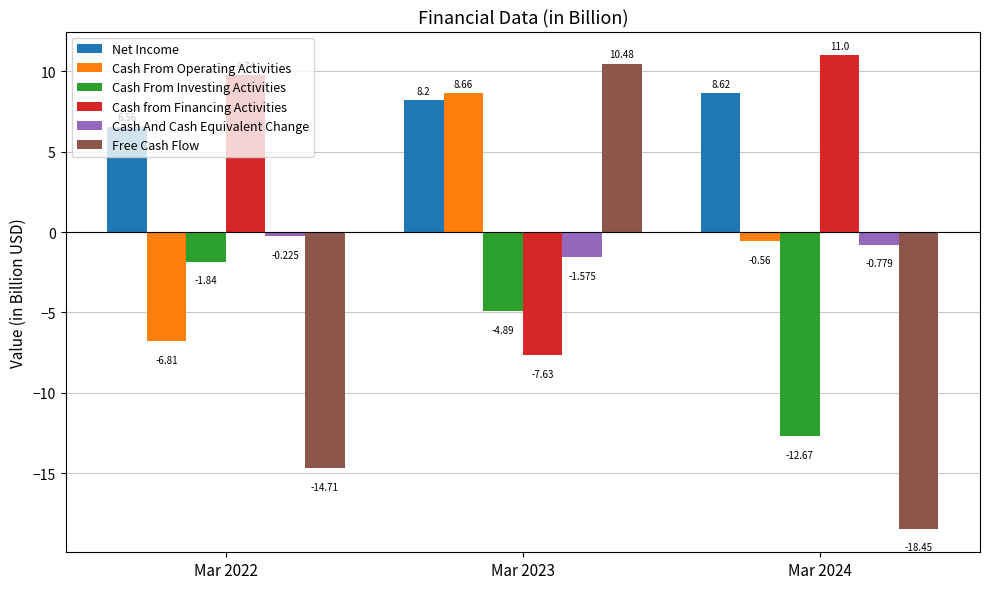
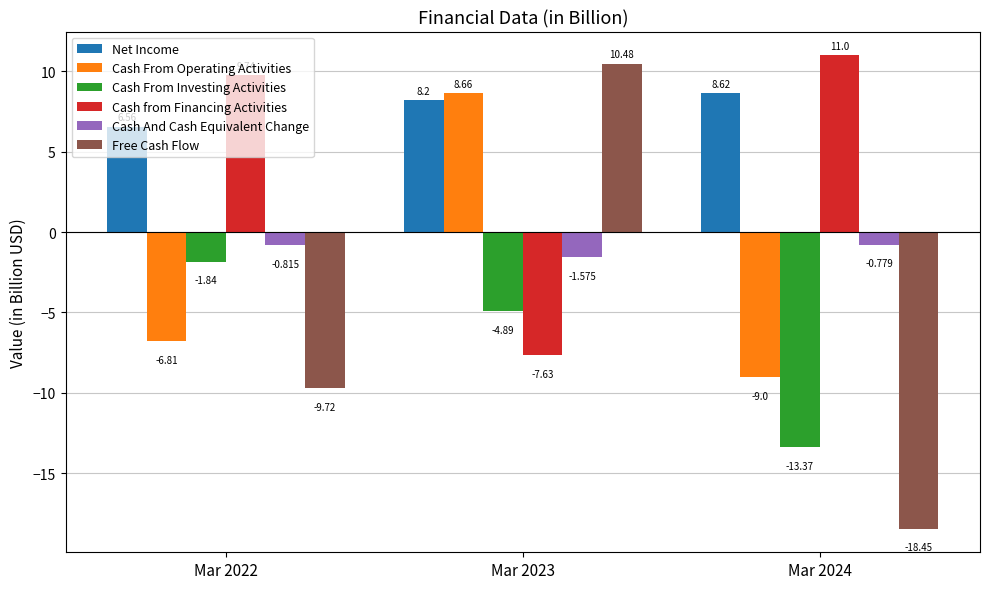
  {
    "Net Income": {
      "Mar 2023": 8.2,
      "Mar 2024": 8.62
    },
    "Cash From Operating Activities": {
      "Mar 2022": -6.81,
      "Mar 2023": 8.66,
-     "Mar 2024": -0.56
+     "Mar 2024": -9.0
    },
    "Cash From Investing Activities": {
      "Mar 2022": -1.84,
      "Mar 2023": -4.89,
-     "Mar 2024": -12.67
+     "Mar 2024": -13.37
    },
    "Cash from Financing Activities": {
      "Mar 2023": -7.63,
      "Mar 2024": 11.0
    },
    "Cash And Cash Equivalent Change": {
-     "Mar 2022": -0.225,
+     "Mar 2022": -0.815,
      "Mar 2023": -1.575,
      "Mar 2024": -0.779
    },
    "Free Cash Flow": {
-     "Mar 2022": -14.71,
+     "Mar 2022": -9.72,
      "Mar 2023": 10.48,
      "Mar 2024": -18.45
    }
  }
